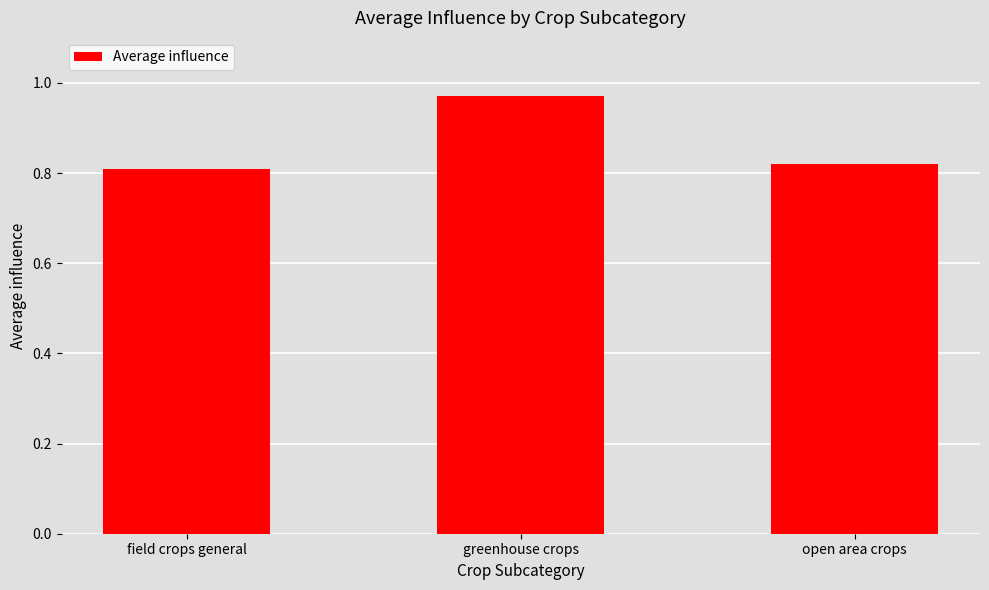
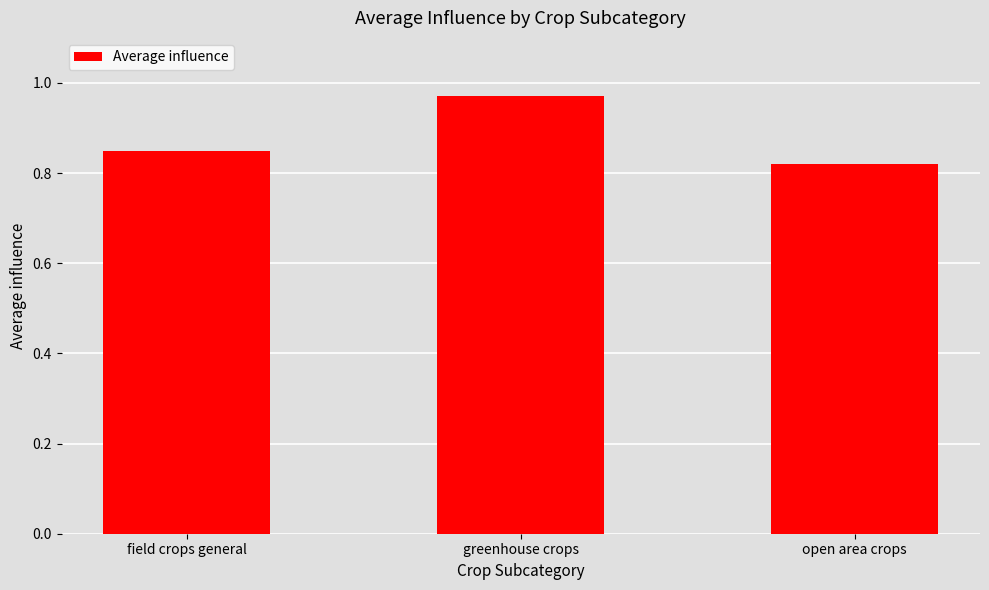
  {
-   "field crops general": 0.81,
+   "field crops general": 0.85,
    "greenhouse crops": 0.97,
    "open area crops": 0.82
  }
